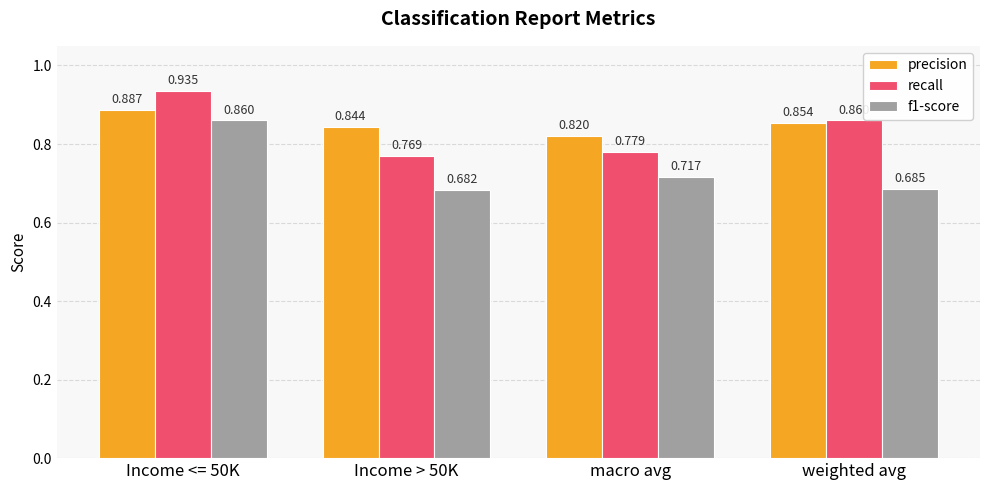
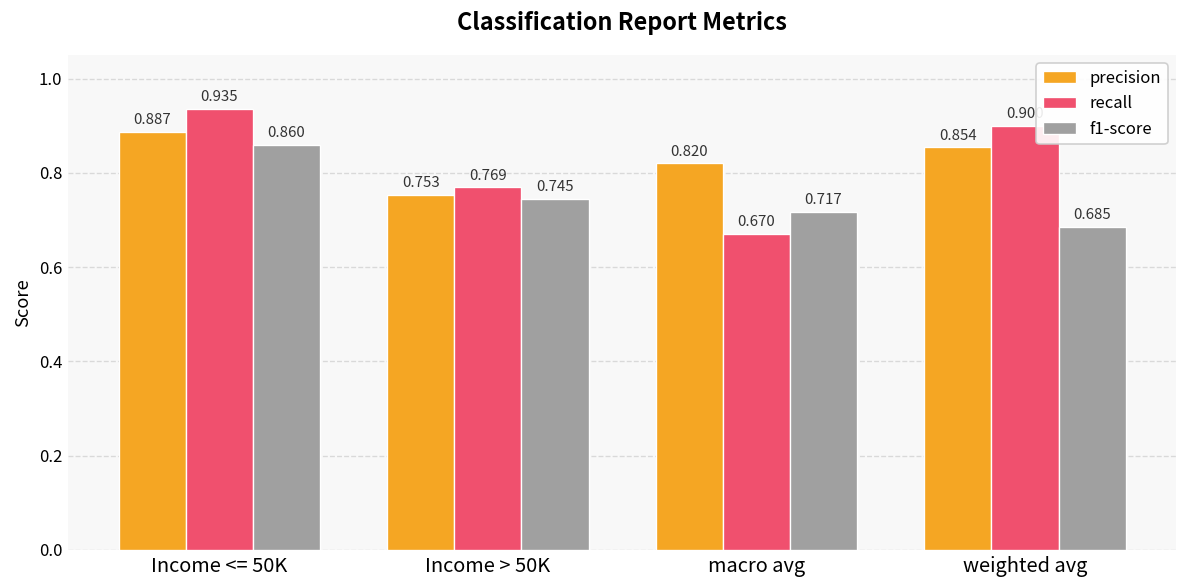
  {
    "precision": {
      "Income <= 50K": 0.887,
-     "Income > 50K": 0.844,
+     "Income > 50K": 0.753,
      "macro avg": 0.820,
      "weighted avg": 0.854
    },
    "recall": {
      "Income <= 50K": 0.935,
      "Income > 50K": 0.769,
-     "macro avg": 0.779,
-     "weighted avg": 0.86
+     "macro avg": 0.670,
+     "weighted avg": 0.90
    },
    "f1-score": {
      "Income <= 50K": 0.860,
-     "Income > 50K": 0.682,
+     "Income > 50K": 0.745,
      "macro avg": 0.717,
      "weighted avg": 0.685
    }
  }
